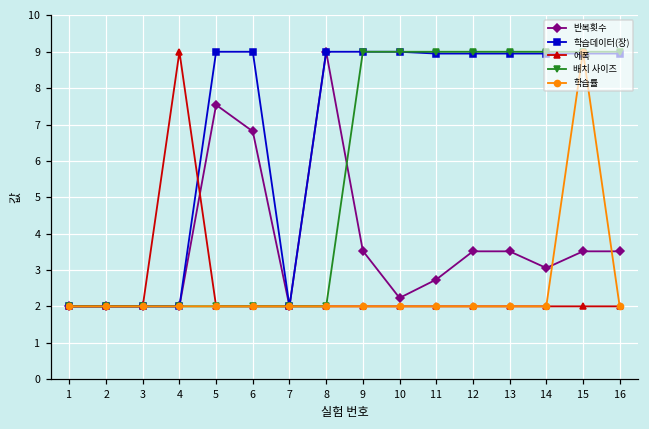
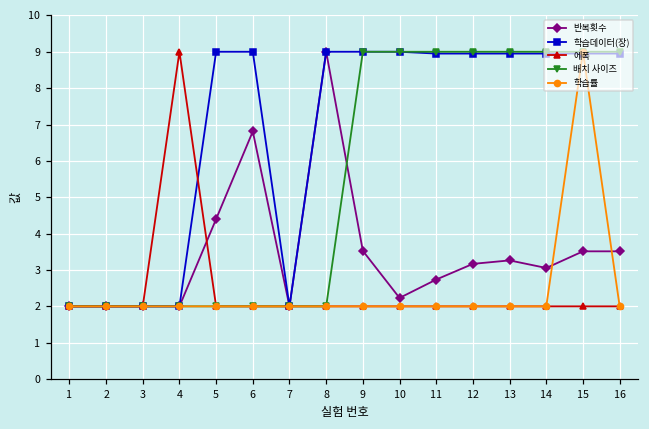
  {
    "반복횟수": {
-     "5": 7.5,
+     "5": 4.4,
      "6": 6.8,
      "9": 3.5,
      "10": 2.2,
      "11": 2.7,
-     "12": 3.5,
-     "13": 3.5,
+     "12": 3.2,
+     "13": 3.3,
      "14": 3.1,
      "15": 3.5,
      "16": 3.5
    },
    "학습데이터(장)": {
      "5": 9.0,
      "6": 9.0
    },
    "에폭": {
      "4": 9.0,
      "15": 2.0
    }
  }
